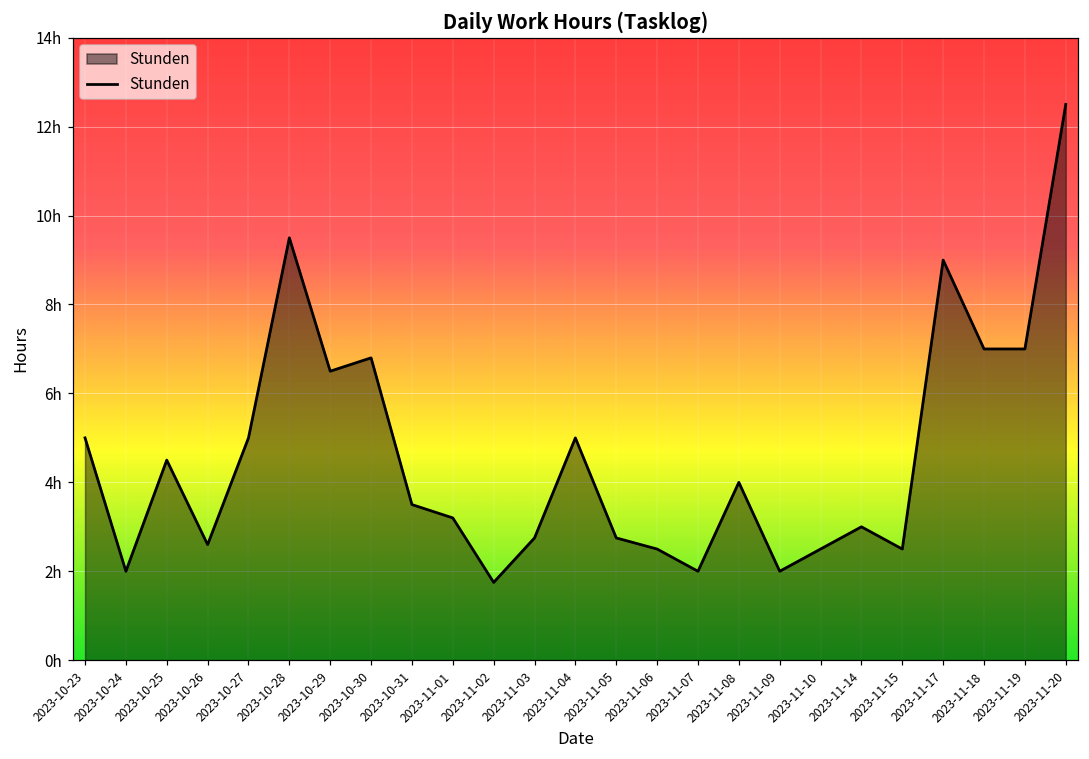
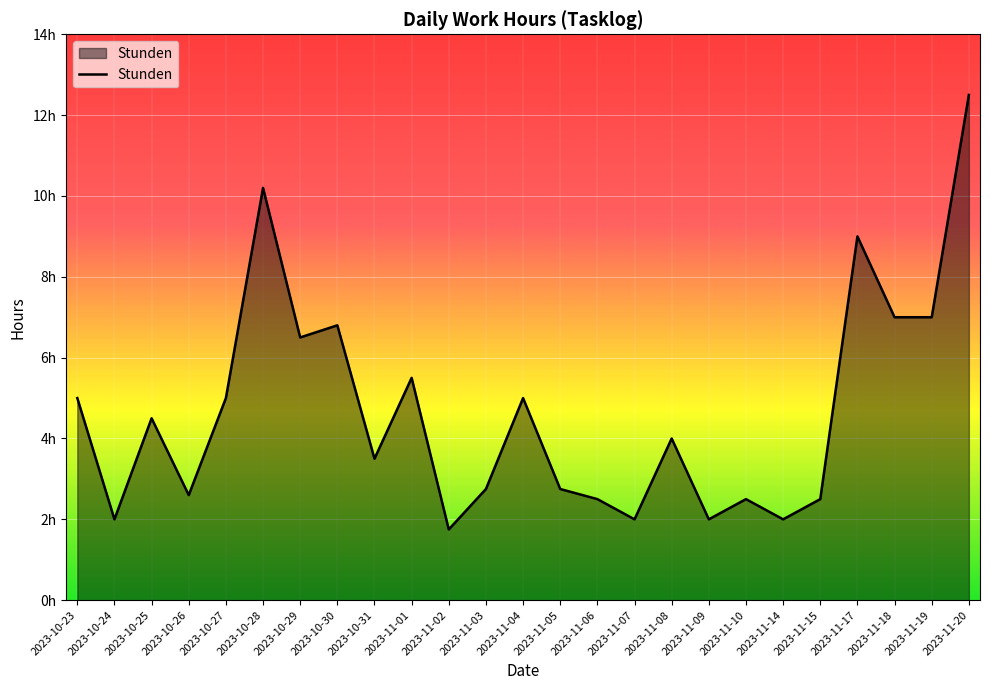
  {
    "2023-10-23": "5.0h",
    "2023-10-24": "2.0h",
    "2023-10-25": "4.5h",
    "2023-10-26": "2.6h",
    "2023-10-27": "5.0h",
-   "2023-10-28": "9.5h",
+   "2023-10-28": "10.2h",
    "2023-10-29": "6.5h",
    "2023-10-30": "6.8h",
    "2023-10-31": "3.5h",
-   "2023-11-01": "3.2h",
+   "2023-11-01": "5.5h",
    "2023-11-02": "1.8h",
    "2023-11-03": "2.8h",
    "2023-11-04": "5.0h",
    "2023-11-05": "2.8h",
    "2023-11-06": "2.5h",
    "2023-11-07": "2.0h",
    "2023-11-08": "4.0h",
    "2023-11-09": "2.0h",
    "2023-11-10": "2.5h",
-   "2023-11-14": "3h",
+   "2023-11-14": "2h",
    "2023-11-15": "2.5h",
    "2023-11-17": "9.0h",
    "2023-11-18": "7.0h",
    "2023-11-19": "7.0h",
    "2023-11-20": "12.5h"
  }
